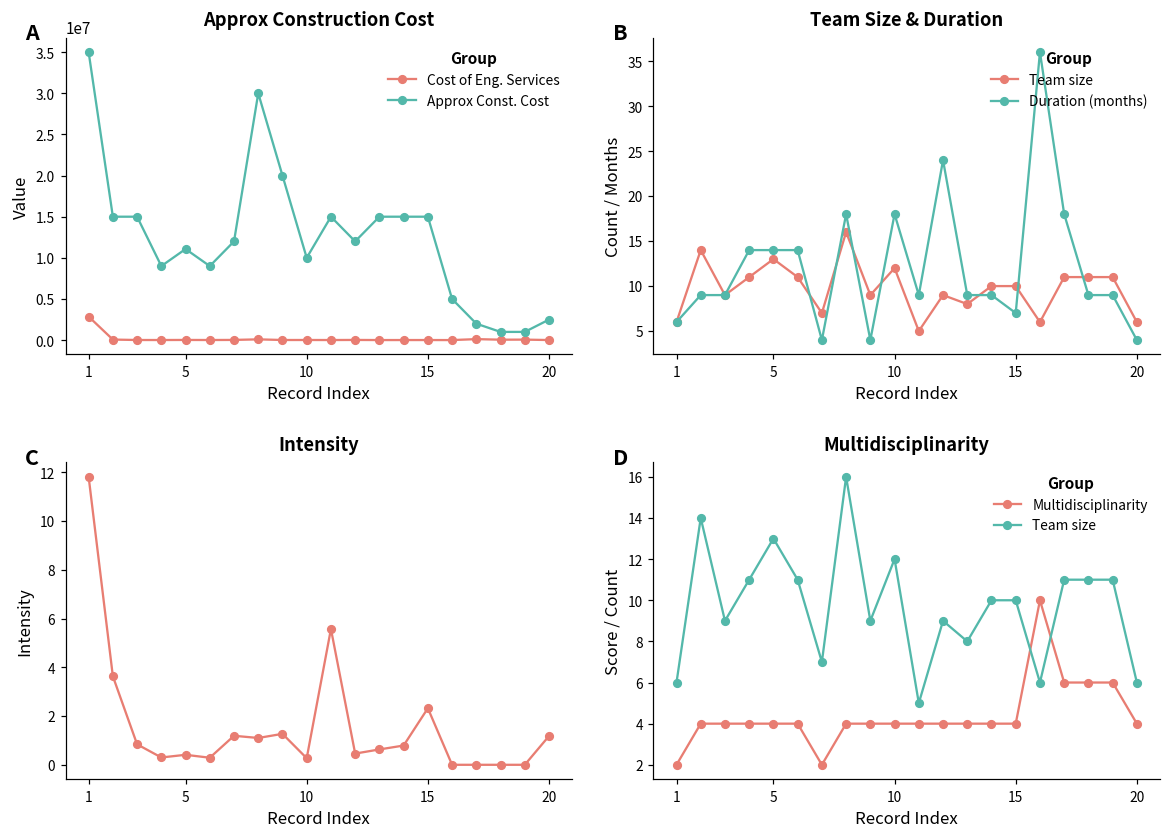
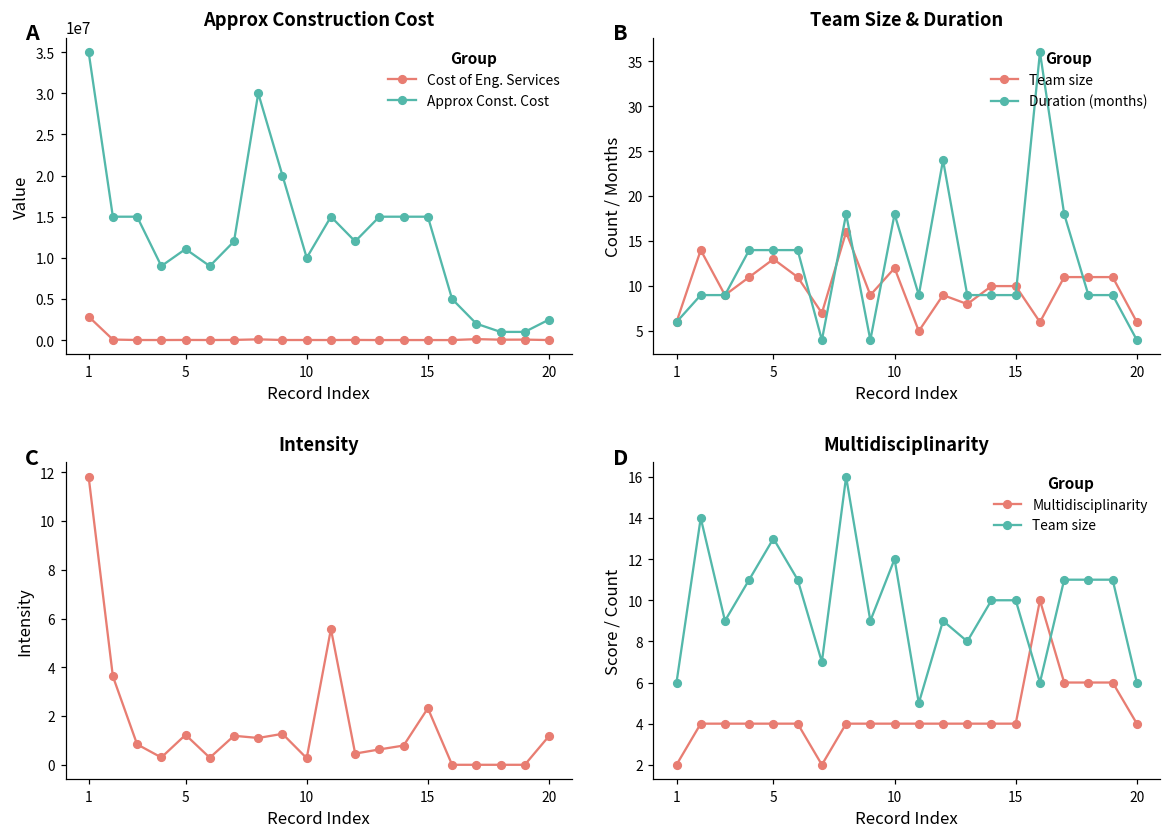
  {
    "Approx Construction Cost": {
      "Cost of Eng. Services": {
        "1": 3000000,
        "5": 0,
        "10": 0,
        "15": 0,
        "20": 0
      },
      "Approx Const. Cost": {
        "1": 35000000,
        "5": 11000000,
        "10": 10000000,
        "15": 15000000,
        "20": 2000000
      }
    },
    "Team Size & Duration": {
      "Duration (months)": {
        "5": 14,
        "10": 18,
-       "15": 7,
+       "15": 9,
        "20": 4
      }
    },
    "Intensity": {
      "1": 11.8,
-     "5": 0.4,
+     "5": 1.2,
      "10": 0.3,
      "15": 2.3,
      "20": 1.2
    },
    "Multidisciplinarity": {
      "Multidisciplinarity": {
        "1": 2.0,
        "5": 4.0,
        "10": 4.0,
        "15": 4.0,
        "20": 4.0
      },
      "Team size": {
        "1": 6.0,
        "5": 13.0,
        "10": 12.0,
        "15": 10.0,
        "20": 6.0
      }
    }
  }
